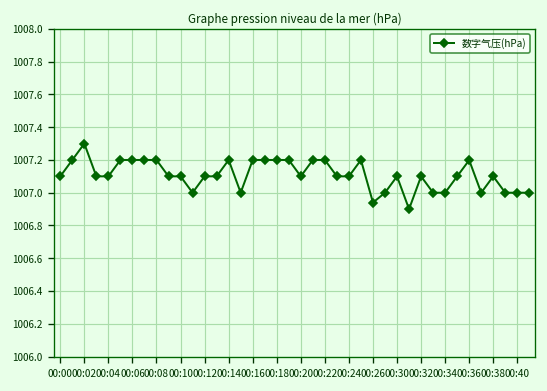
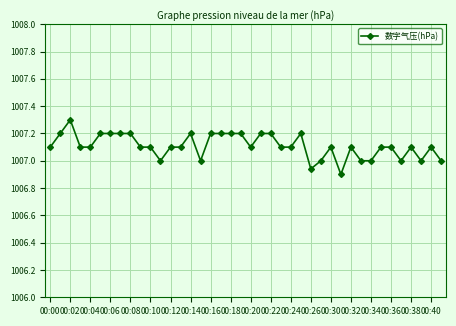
  {
    "00:00": 1007.10,
    "00:02": 1007.30,
    "00:04": 1007.10,
    "00:06": 1007.20,
    "00:08": 1007.20,
    "00:10": 1007.10,
    "00:12": 1007.10,
    "00:14": 1007.20,
    "00:16": 1007.20,
    "00:18": 1007.20,
    "00:20": 1007.10,
    "00:22": 1007.20,
    "00:24": 1007.10,
    "00:26": 1006.94,
    "00:30": 1007.10,
    "00:32": 1007.10,
    "00:34": 1007.00,
-   "00:36": 1007.20,
+   "00:36": 1007.10,
    "00:38": 1007.10,
-   "00:40": 1007.00
+   "00:40": 1007.10
  }
